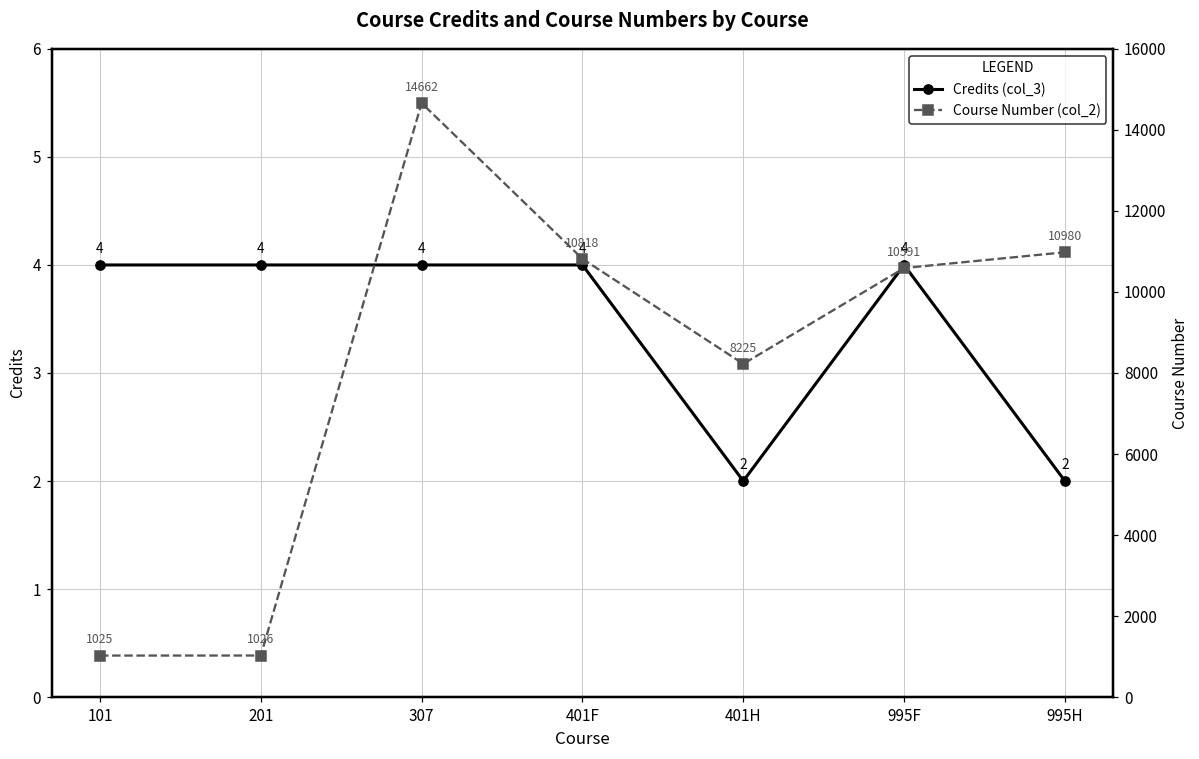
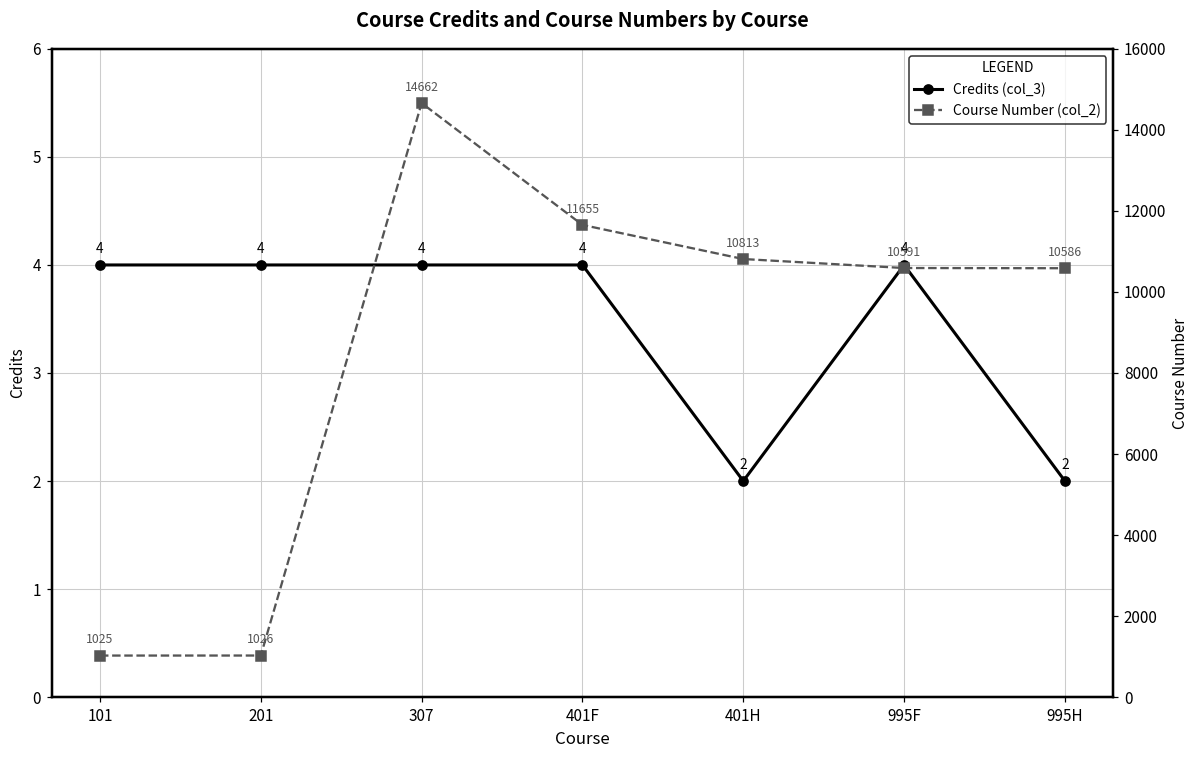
  {
    "Credits (col_3)": {
      "101": 4,
      "201": 4,
      "307": 4,
      "401F": 4,
      "401H": 2,
      "995H": 2
    },
    "Course Number (col_2)": {
      "101": 1025,
      "201": 1026,
      "307": 14662,
-     "401F": 10818,
-     "401H": 8225,
-     "995H": 10980
+     "401F": 11655,
+     "401H": 10813,
+     "995H": 10586
    }
  }
